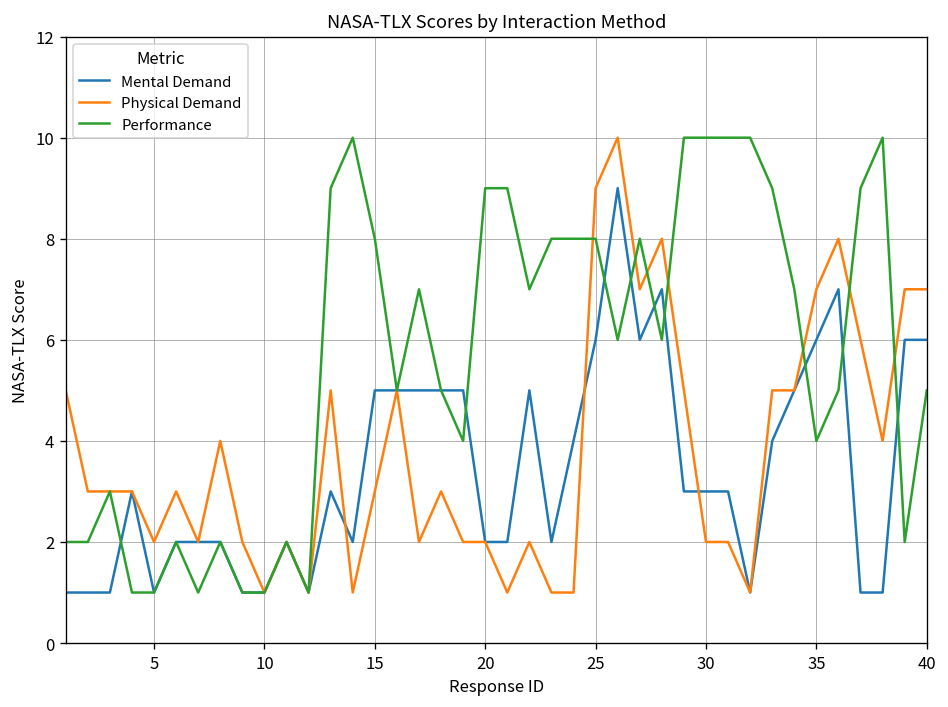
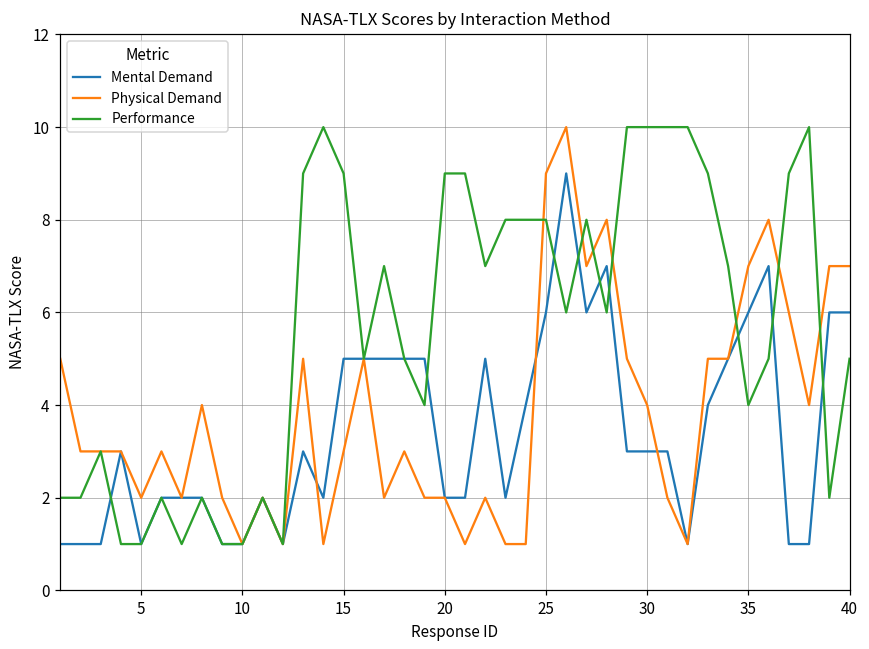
  {
    "Mental Demand": {
      "15": 5,
      "25": 6,
      "30": 3,
      "35": 6,
      "40": 6
    },
    "Physical Demand": {
      "5": 2,
      "15": 3,
      "25": 9,
-     "30": 2,
+     "30": 4,
      "35": 7,
      "40": 7
    },
    "Performance": {
-     "15": 8,
+     "15": 9,
      "20": 9,
      "25": 8,
      "30": 10,
      "35": 4,
      "40": 5
    }
  }
